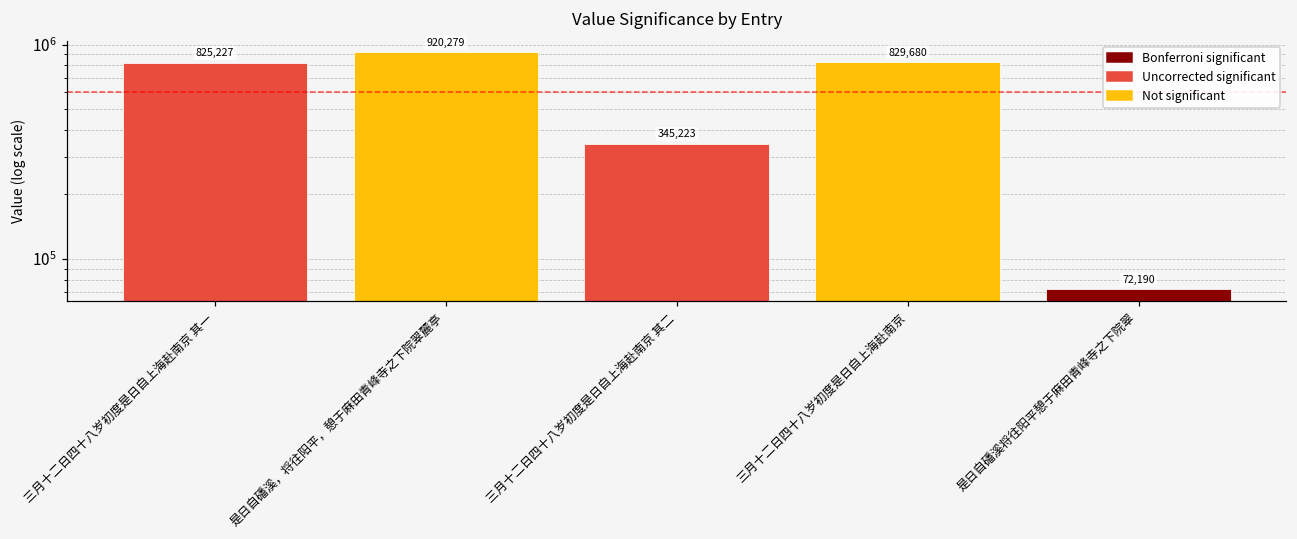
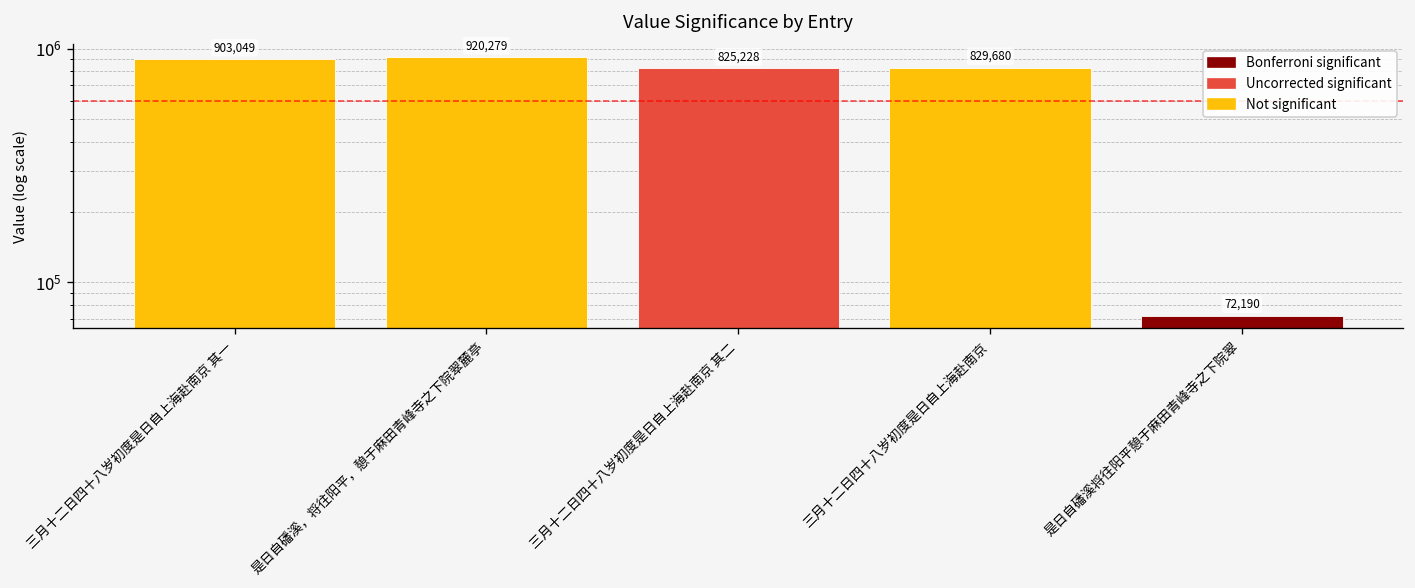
  {
-   "三月十二日四十八岁初度是日自上海赴南京 其一": "825,227",
-   "三月十二日四十八岁初度是日自上海赴南京 其二": "345,223"
+   "三月十二日四十八岁初度是日自上海赴南京 其一": "903,049",
+   "三月十二日四十八岁初度是日自上海赴南京 其二": "825,228"
  }
